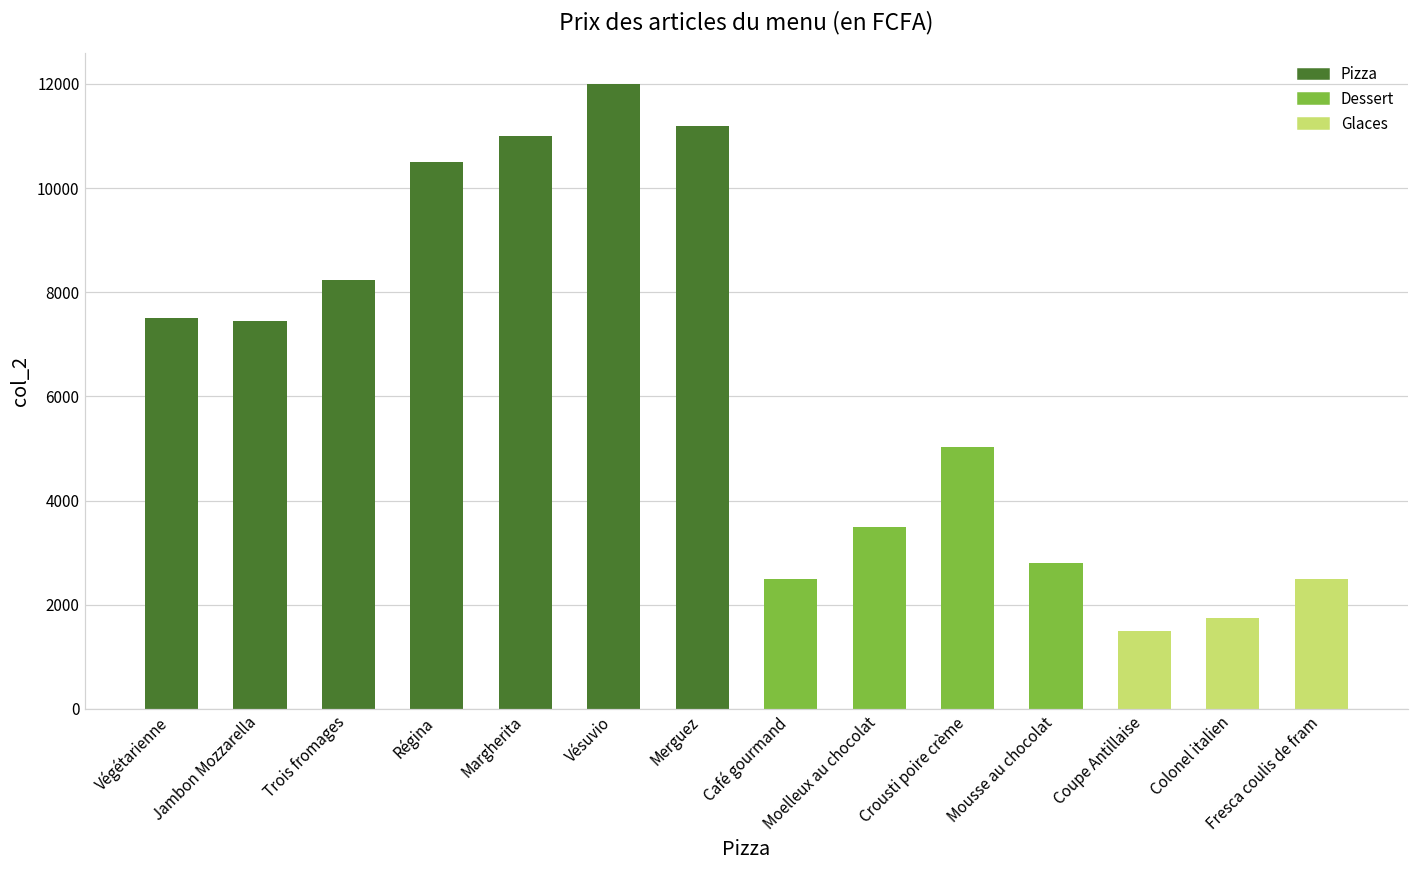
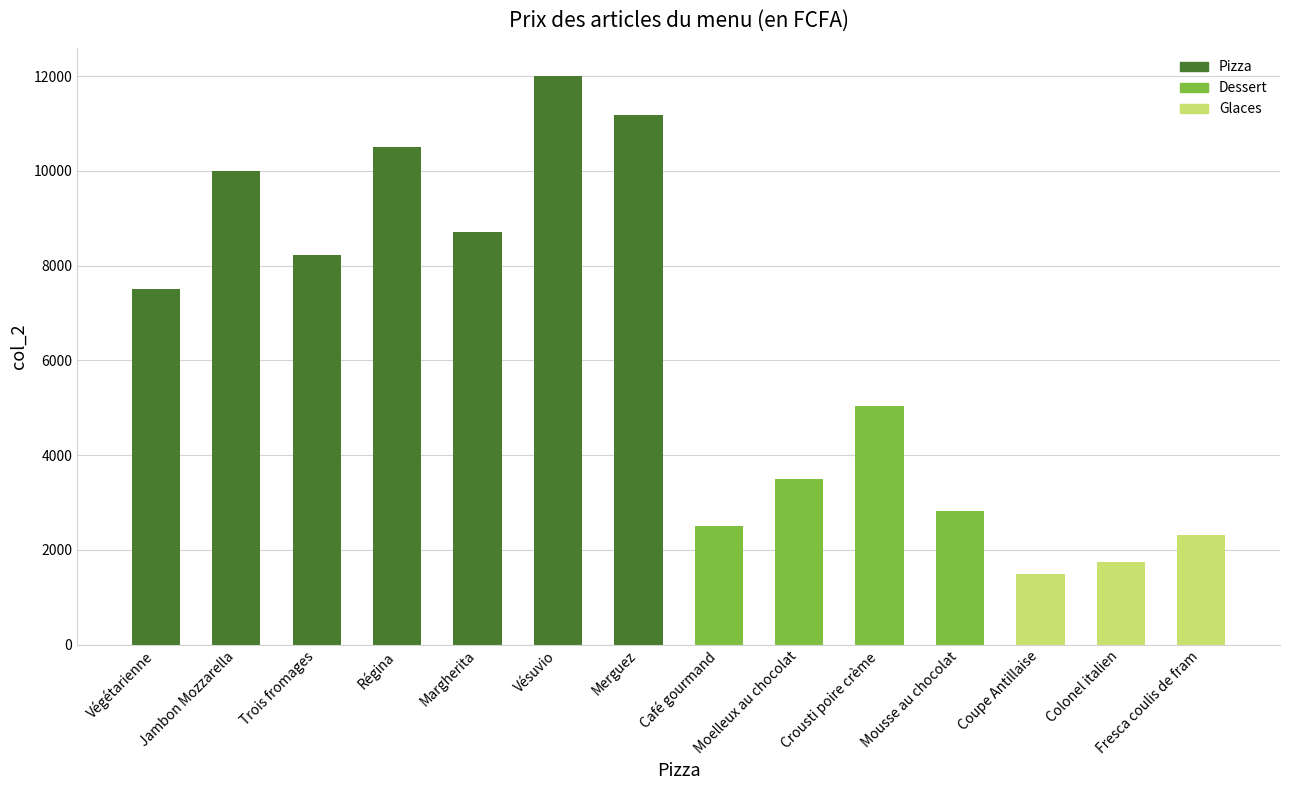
  {
    "Végétarienne": 7500,
-   "Jambon Mozzarella": 7500,
+   "Jambon Mozzarella": 10000,
    "Trois fromages": 8200,
    "Régina": 10500,
-   "Margherita": 11000,
+   "Margherita": 8700,
    "Vésuvio": 12000,
    "Merguez": 11200,
    "Café gourmand": 2500,
    "Moelleux au chocolat": 3500,
    "Crousti poire crème": 5000,
    "Mousse au chocolat": 2800,
    "Coupe Antillaise": 1500,
    "Colonel italien": 1800,
-   "Fresca coulis de fram": 2500
+   "Fresca coulis de fram": 2300
  }
